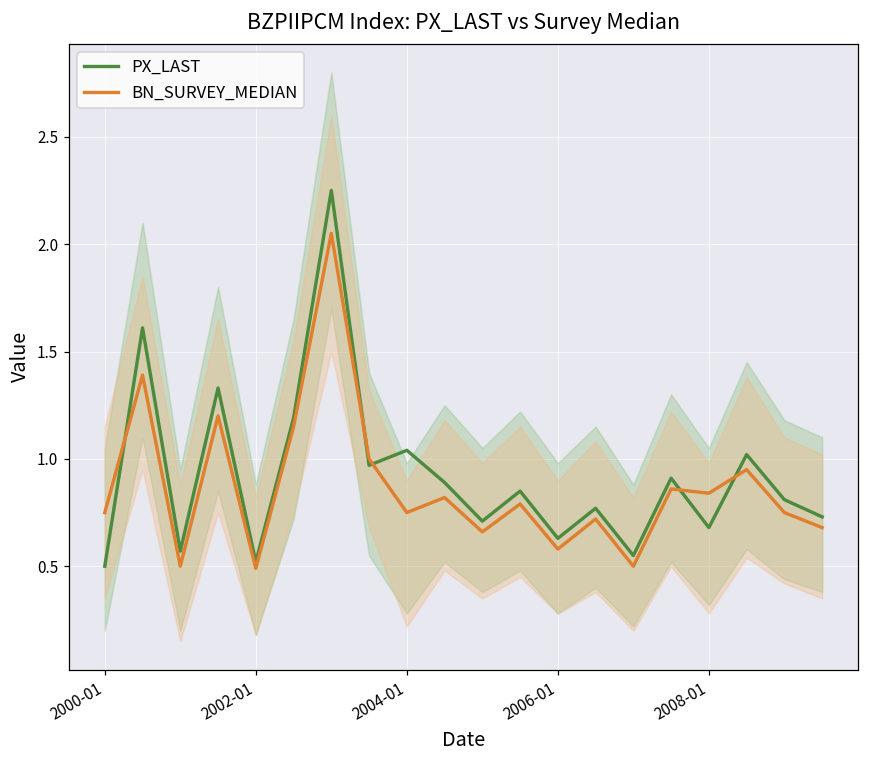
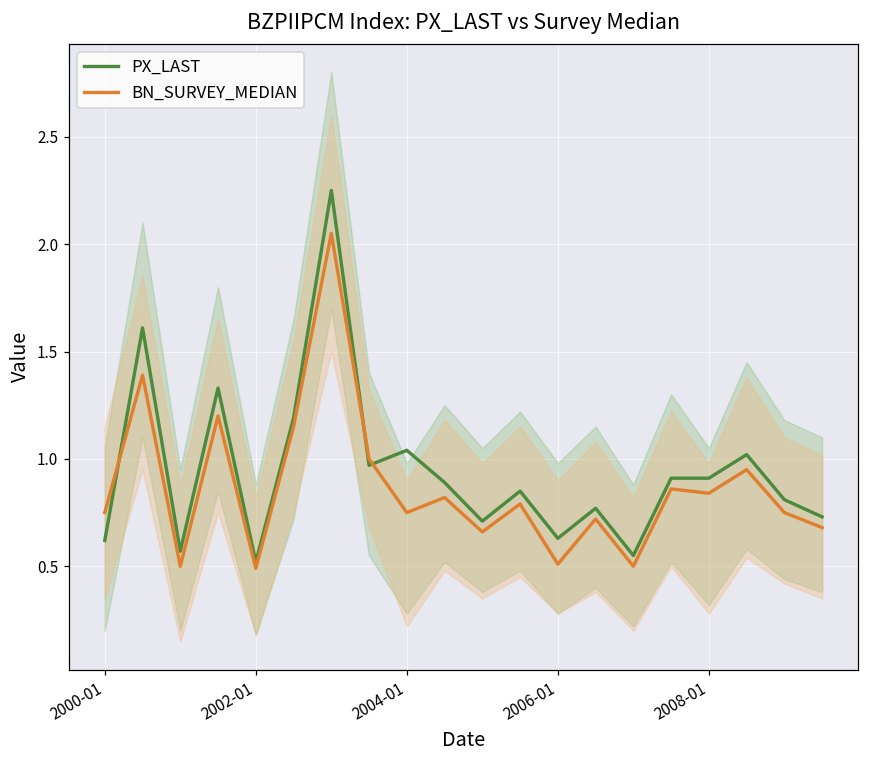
  {
    "PX_LAST": {
-     "2000-01": 0.50,
+     "2000-01": 0.62,
      "2002-01": 0.52,
      "2004-01": 1.04,
      "2006-01": 0.63,
-     "2008-01": 0.68
+     "2008-01": 0.91
    },
    "BN_SURVEY_MEDIAN": {
      "2000-01": 0.75,
      "2002-01": 0.49,
      "2004-01": 0.75,
-     "2006-01": 0.58,
+     "2006-01": 0.51,
      "2008-01": 0.84
    }
  }
